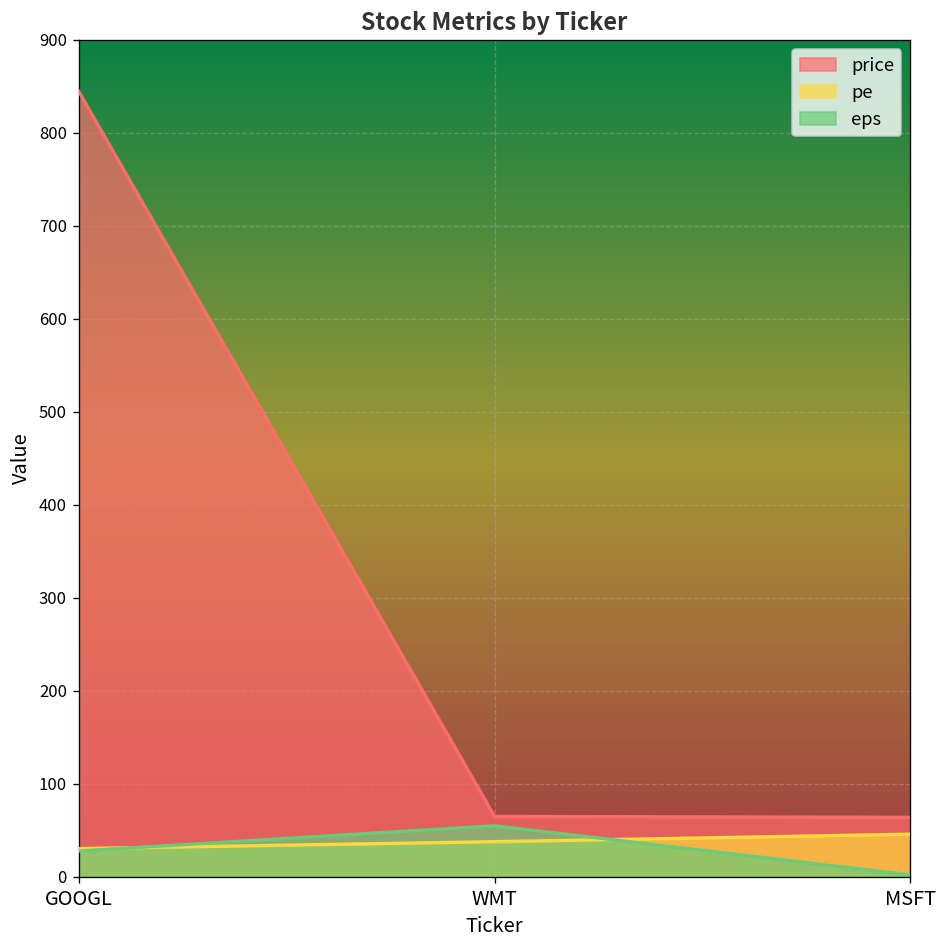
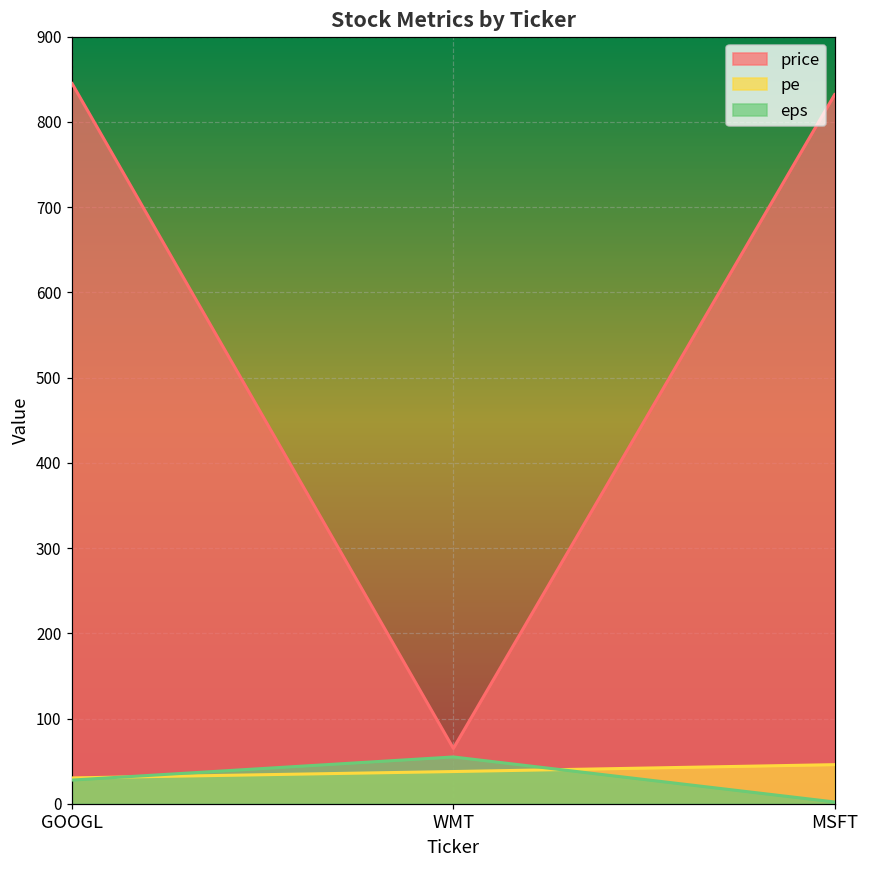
  {
    "price": {
      "GOOGL": 850,
      "WMT": 70,
-     "MSFT": 60
+     "MSFT": 830
    },
    "pe": {
      "WMT": 40,
      "MSFT": 50
    },
    "eps": {
      "WMT": 50,
      "MSFT": 0
    }
  }
